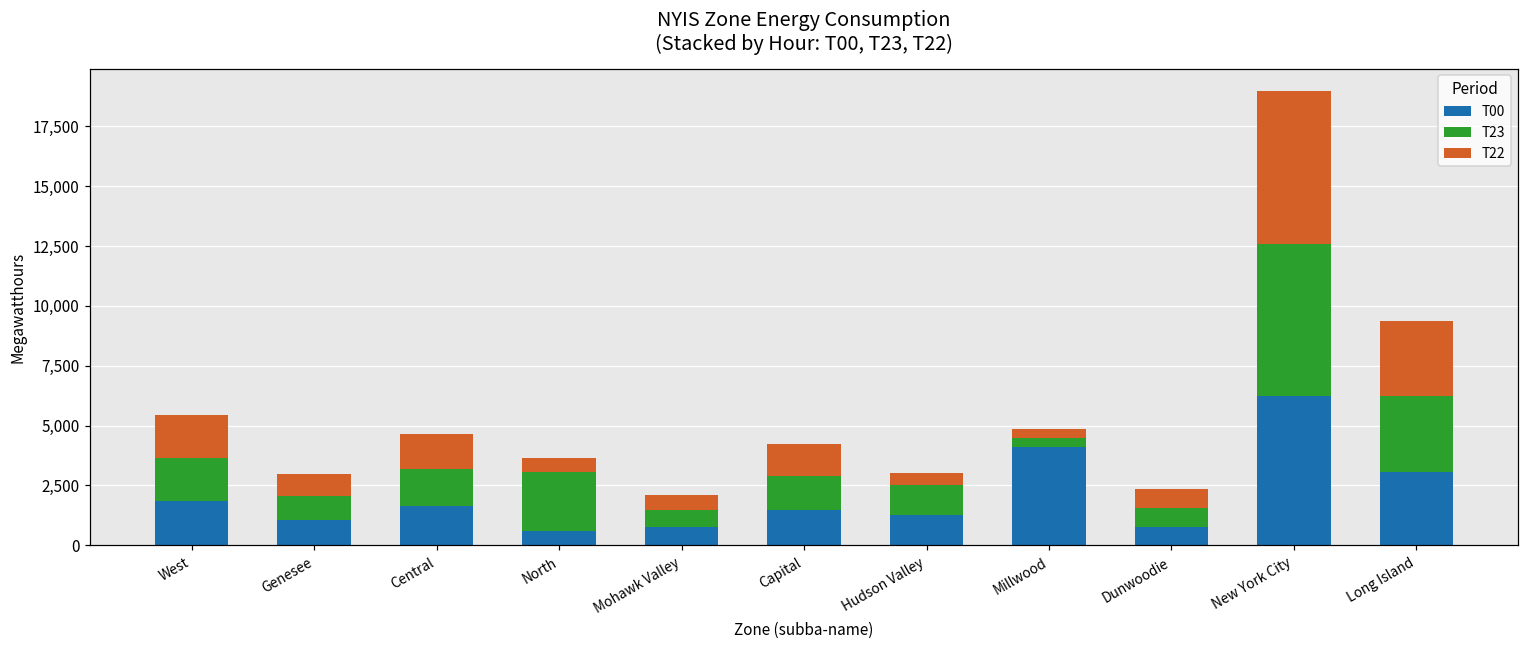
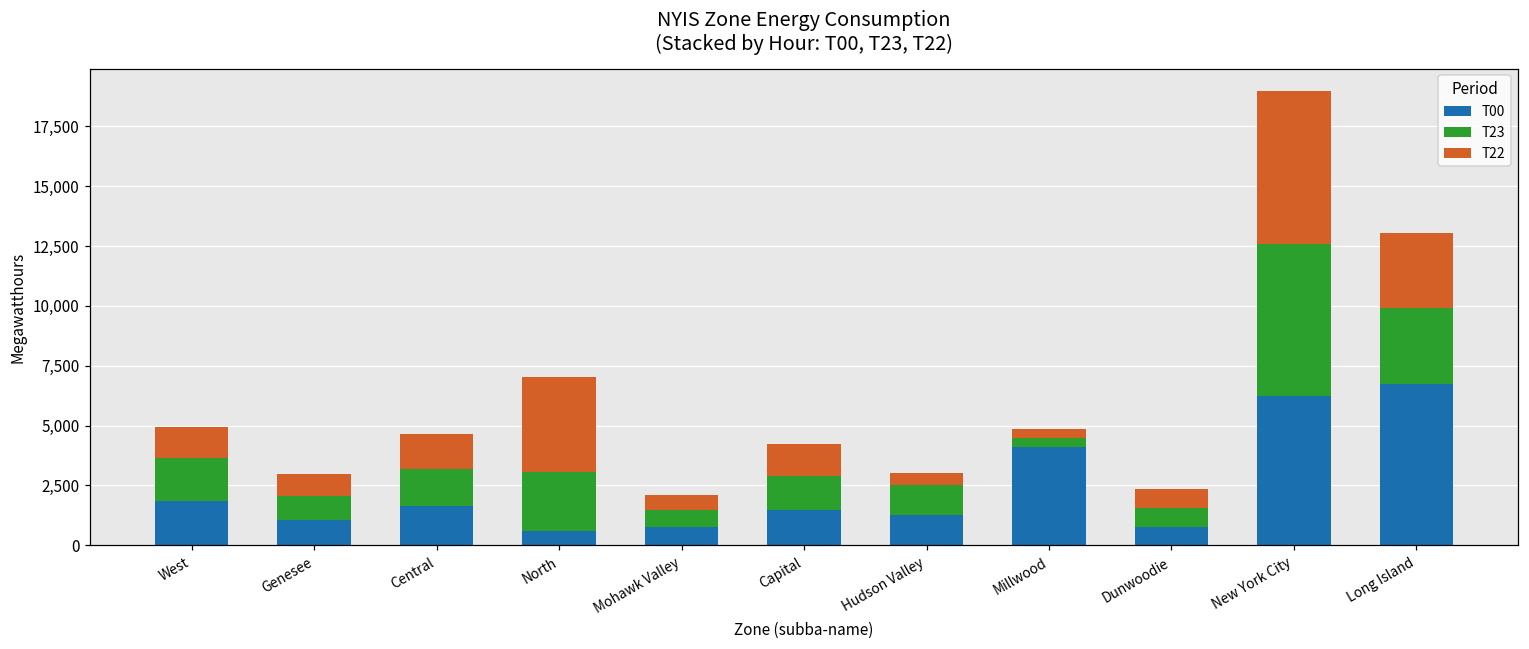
  {
    "T00": {
      "West": "1,800",
      "Genesee": "1,100",
      "Central": "1,600",
      "North": "600",
      "Mohawk Valley": "800",
      "Capital": "1,500",
      "Hudson Valley": "1,300",
      "Millwood": "4,100",
      "Dunwoodie": "800",
      "New York City": "6,200",
-     "Long Island": "3,100"
+     "Long Island": "6,700"
    },
    "T23": {
      "West": "1,800",
      "Genesee": "1,000",
      "Central": "1,600",
      "North": "2,500",
      "Mohawk Valley": "700",
      "Capital": "1,400",
      "Hudson Valley": "1,300",
      "Millwood": "400",
      "Dunwoodie": "800",
      "New York City": "6,300",
      "Long Island": "3,200"
    },
    "T22": {
-     "West": "1,800",
+     "West": "1,300",
      "Genesee": "900",
      "Central": "1,400",
-     "North": "600",
+     "North": "4,000",
      "Mohawk Valley": "600",
      "Capital": "1,300",
      "Hudson Valley": "500",
      "Millwood": "400",
      "Dunwoodie": "800",
      "New York City": "6,400",
      "Long Island": "3,100"
    }
  }
